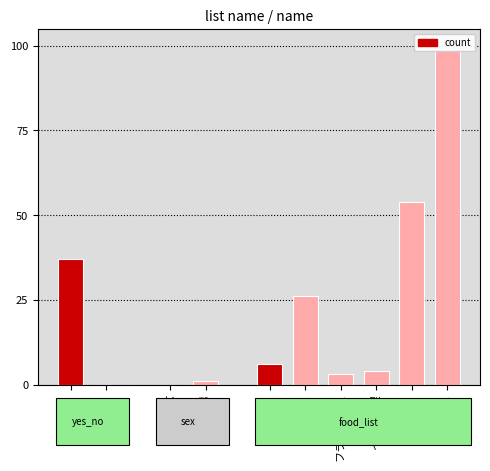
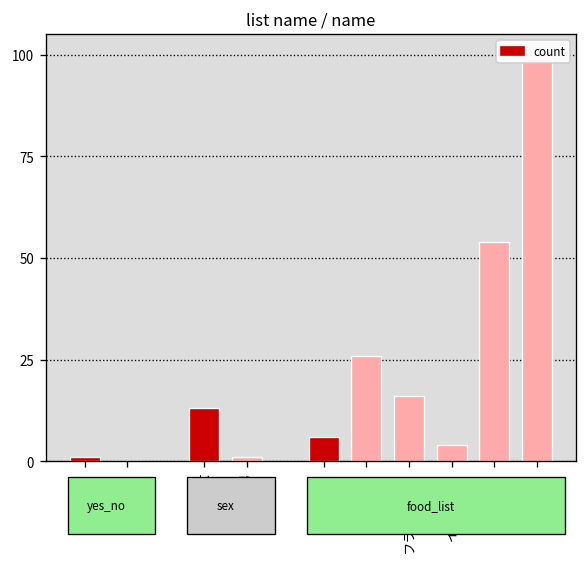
  {
-   "はい": 37,
+   "はい": 1,
    "いいえ": 0,
-   "女": 0,
+   "女": 13,
    "男": 1,
    "日本料理": 6,
    "中華料理": 26,
-   "フランス料理": 3,
+   "フランス料理": 16,
    "インド料理": 4,
    "その他": 54
  }
